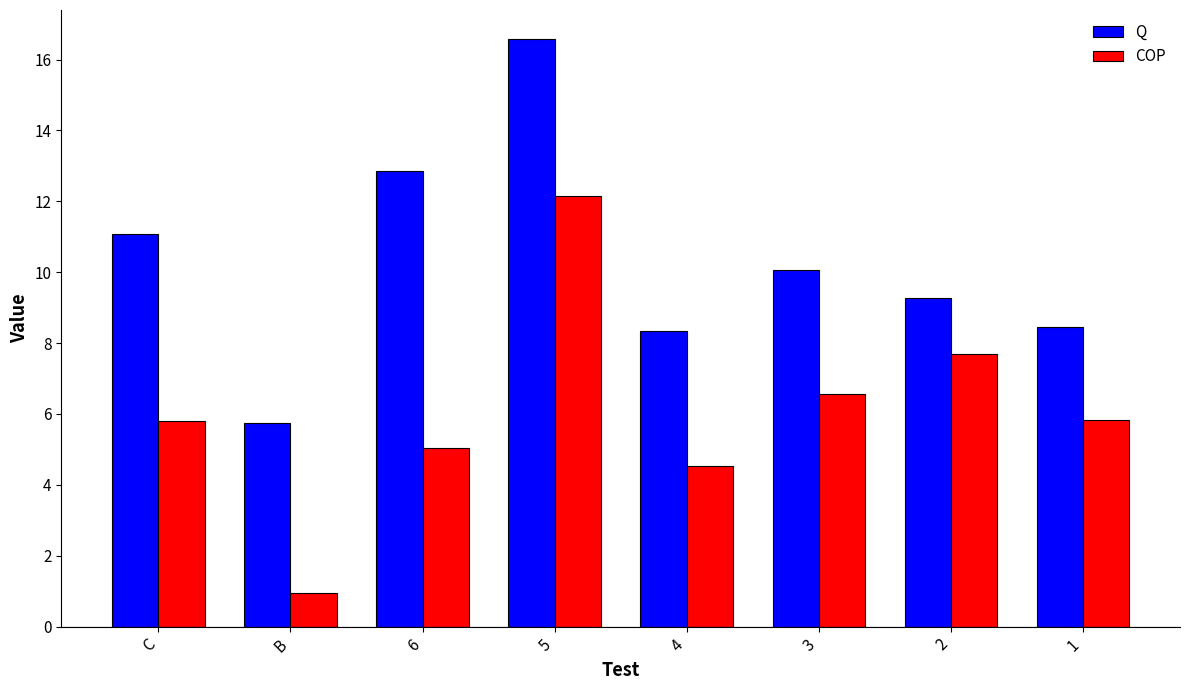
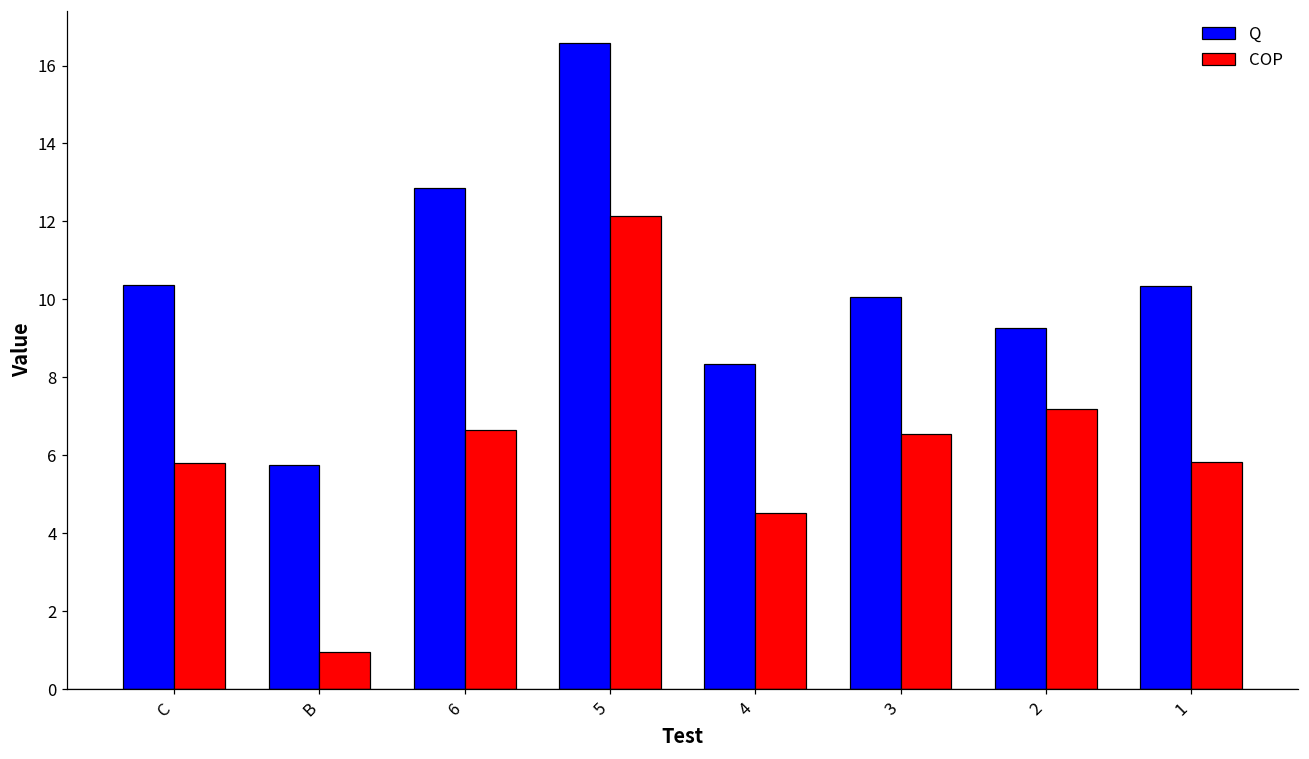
  {
    "Q": {
-     "C": 11.1,
+     "C": 10.4,
      "B": 5.8,
      "6": 12.9,
      "5": 16.6,
      "4": 8.3,
      "3": 10.1,
      "2": 9.3,
-     "1": 8.5
+     "1": 10.4
    },
    "COP": {
      "C": 5.8,
      "B": 1.0,
-     "6": 5.0,
+     "6": 6.7,
      "5": 12.1,
      "4": 4.5,
      "3": 6.6,
-     "2": 7.7,
+     "2": 7.2,
      "1": 5.8
    }
  }
